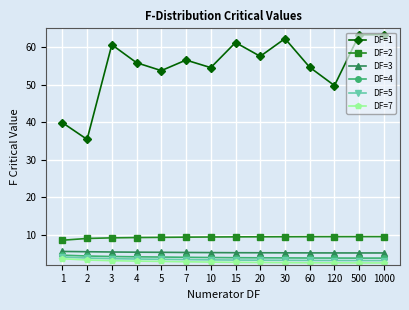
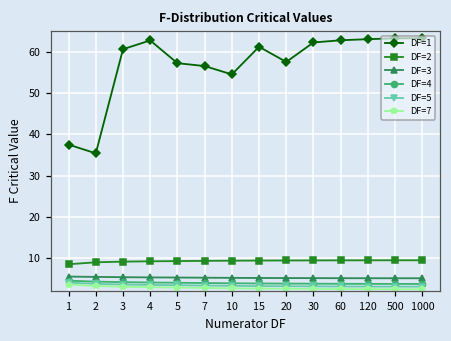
  {
    "DF=1": {
-     "1": 40,
+     "1": 38,
      "2": 35,
      "3": 61,
-     "4": 56,
-     "5": 54,
+     "4": 63,
+     "5": 57,
      "7": 57,
      "10": 55,
      "15": 61,
      "20": 58,
      "30": 62,
-     "60": 55,
-     "120": 50
+     "60": 63,
+     "120": 63
    }
  }
